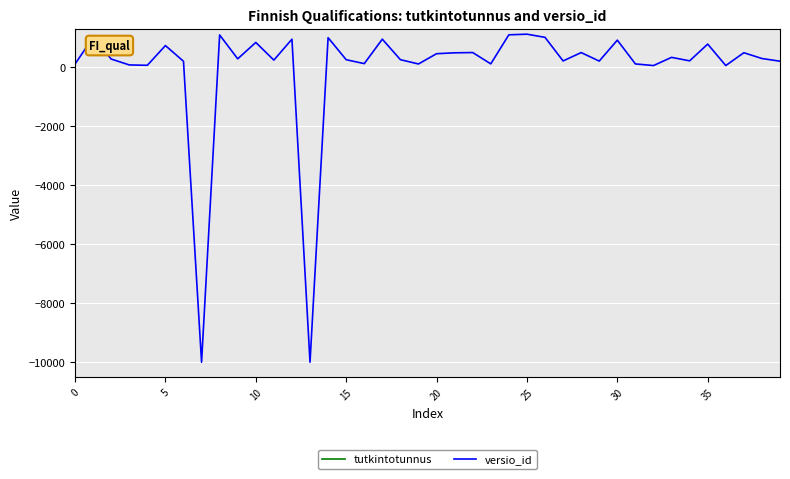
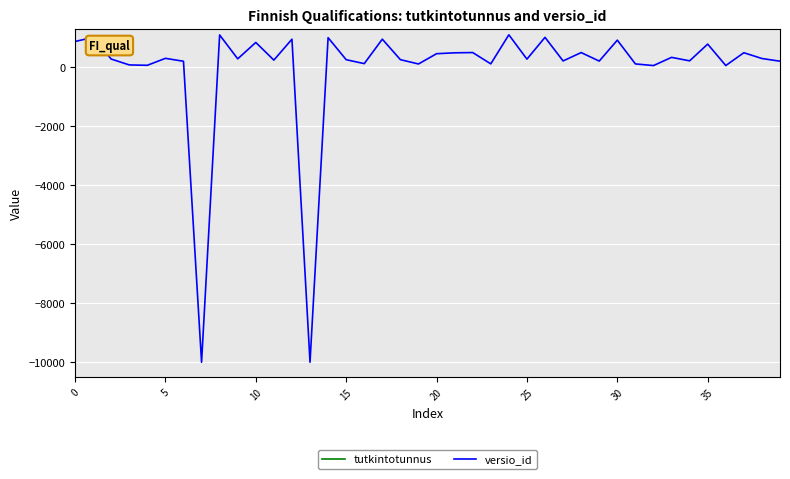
  {
    "versio_id": {
-     "0": 100,
-     "5": 700,
+     "0": 900,
+     "5": 300,
      "10": 800,
      "15": 200,
      "20": 400,
-     "25": 1100,
+     "25": 300,
      "30": 900,
      "35": 800
    }
  }
